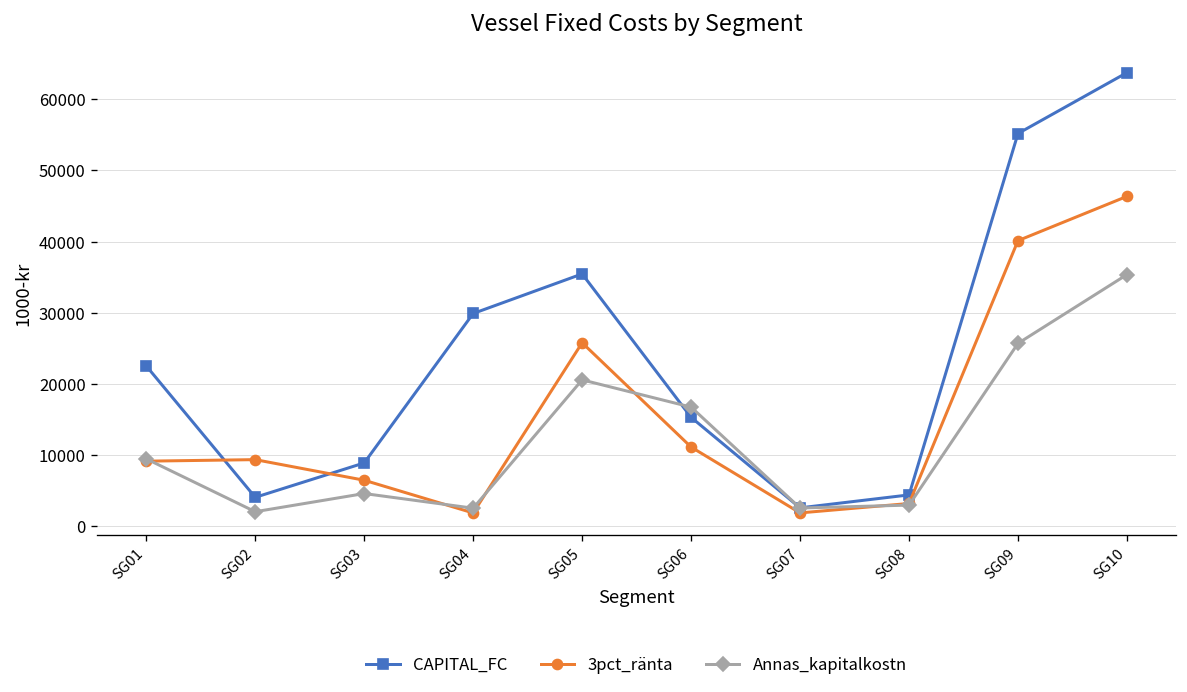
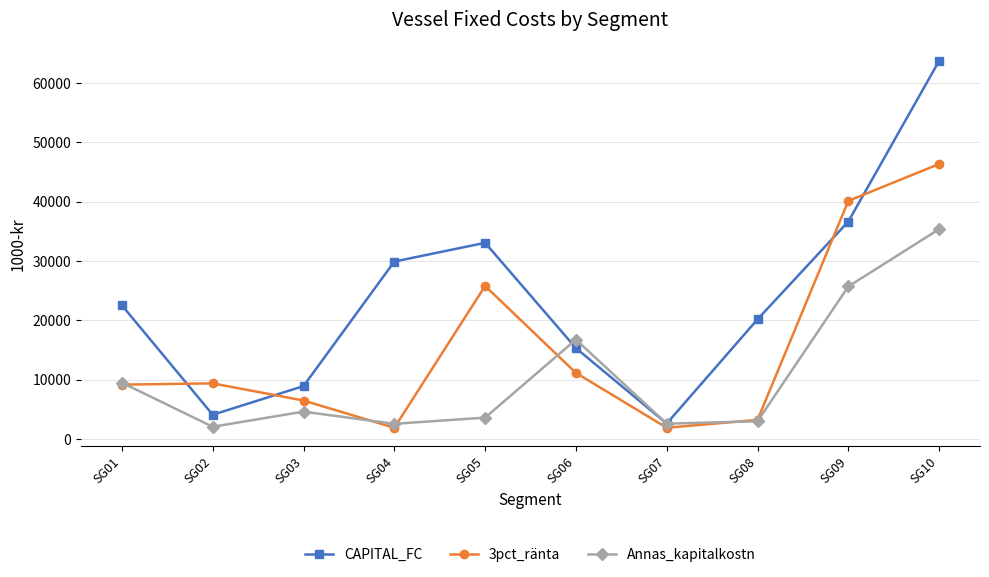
  {
    "CAPITAL_FC": {
      "SG01": 23000,
      "SG02": 4000,
      "SG03": 9000,
      "SG04": 30000,
-     "SG05": 35000,
+     "SG05": 33000,
      "SG06": 15000,
-     "SG08": 4000,
-     "SG09": 55000,
+     "SG08": 20000,
+     "SG09": 37000,
      "SG10": 64000
    },
    "3pct_ränta": {
      "SG02": 9000,
      "SG03": 6000,
      "SG04": 2000,
      "SG05": 26000,
      "SG06": 11000,
      "SG07": 2000,
      "SG09": 40000,
      "SG10": 46000
    },
    "Annas_kapitalkostn": {
      "SG02": 2000,
      "SG03": 5000,
      "SG04": 3000,
-     "SG05": 21000,
+     "SG05": 4000,
      "SG06": 17000,
      "SG09": 26000,
      "SG10": 35000
    }
  }
